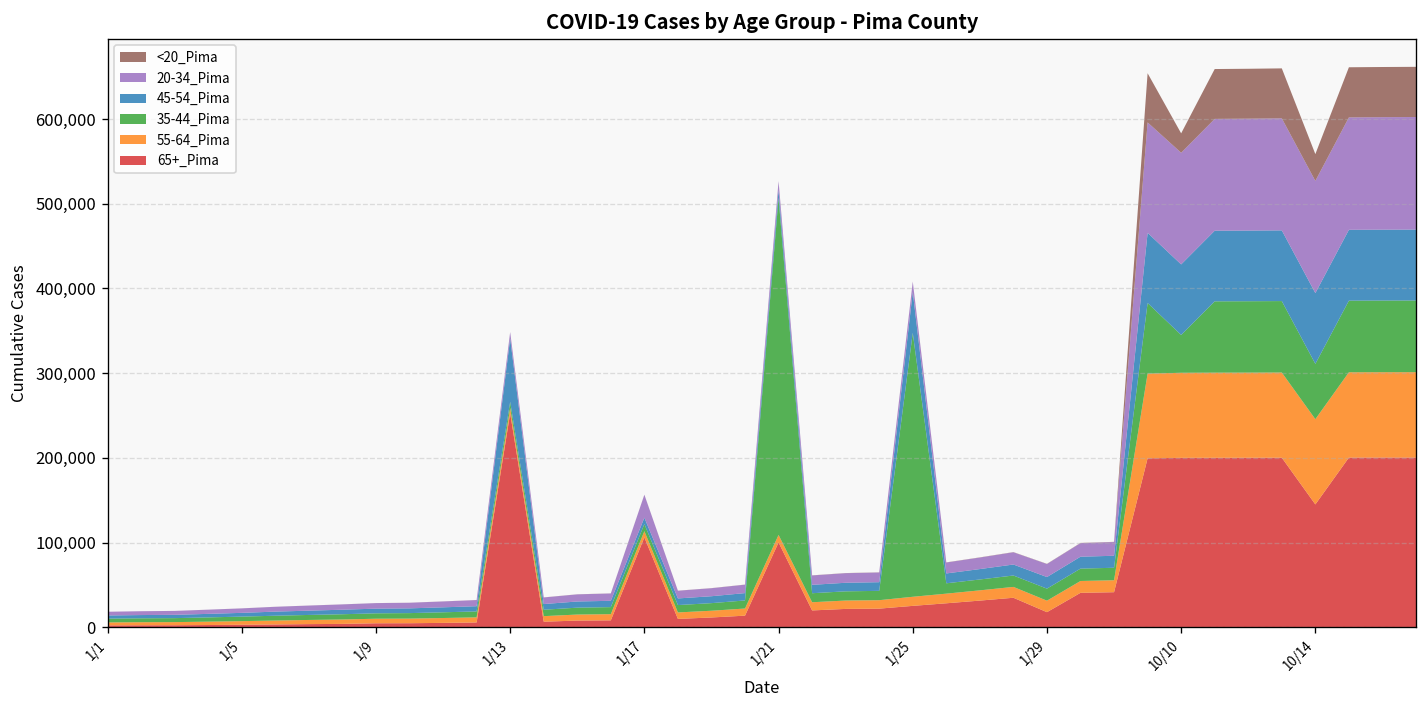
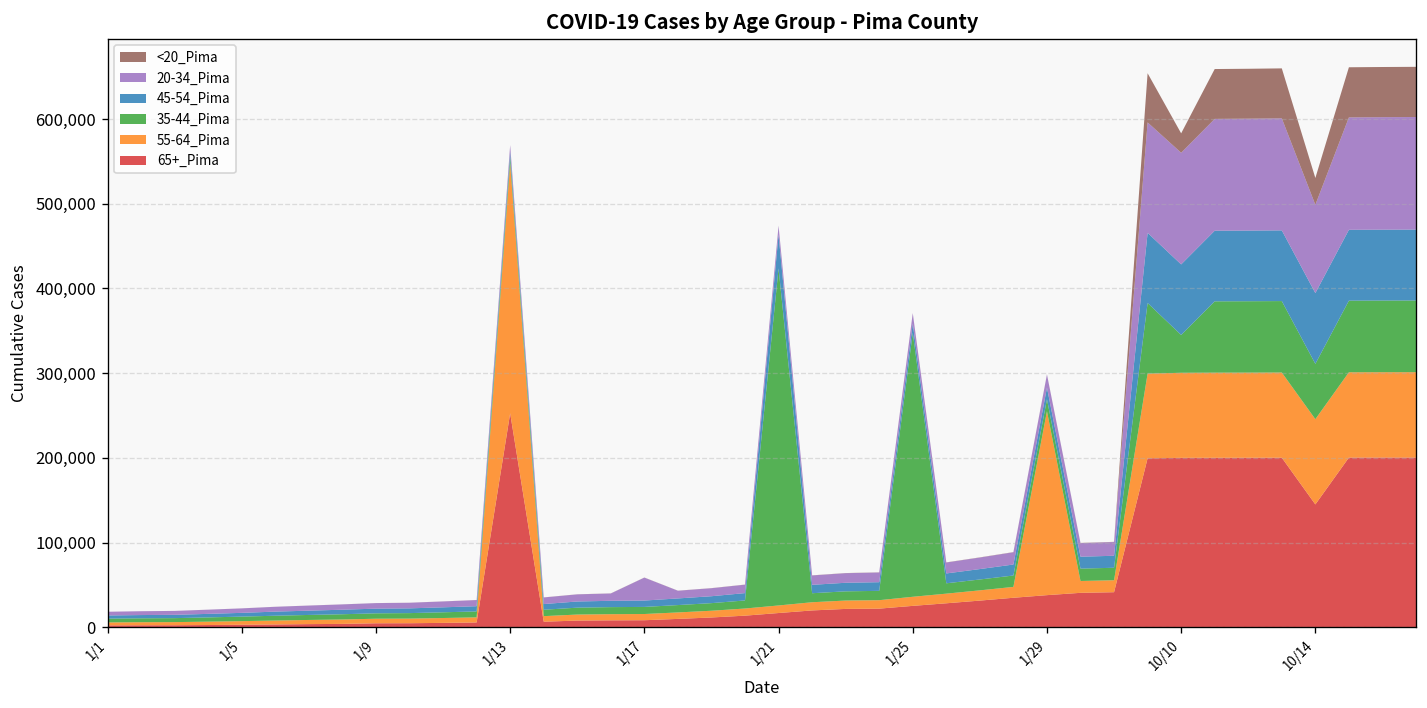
  {
    "65+_Pima": {
      "1/9": "0",
      "1/13": "250,000",
-     "1/17": "110,000",
-     "1/21": "100,000",
+     "1/17": "10,000",
+     "1/21": "20,000",
      "1/25": "30,000",
-     "1/29": "20,000",
+     "1/29": "40,000",
      "10/10": "200,000",
      "10/14": "150,000"
    },
    "55-64_Pima": {
      "1/5": "0",
      "1/9": "10,000",
-     "1/13": "10,000",
+     "1/13": "300,000",
      "1/17": "10,000",
      "1/21": "10,000",
      "1/25": "10,000",
-     "1/29": "10,000",
+     "1/29": "220,000",
      "10/10": "100,000",
      "10/14": "100,000"
    },
    "35-44_Pima": {
      "1/1": "0",
      "1/5": "10,000",
      "1/9": "10,000",
      "1/13": "10,000",
      "1/17": "10,000",
      "1/21": "400,000",
      "1/25": "310,000",
      "1/29": "10,000",
      "10/10": "40,000",
      "10/14": "70,000"
    },
    "45-54_Pima": {
      "1/1": "0",
      "1/5": "0",
      "1/9": "10,000",
-     "1/13": "70,000",
+     "1/13": "10,000",
      "1/17": "10,000",
-     "1/21": "10,000",
-     "1/25": "50,000",
+     "1/21": "40,000",
+     "1/25": "10,000",
      "1/29": "10,000",
      "10/10": "80,000",
      "10/14": "80,000"
    },
    "20-34_Pima": {
      "10/10": "130,000",
-     "10/14": "130,000"
+     "10/14": "100,000"
    },
    "<20_Pima": {
      "10/10": "20,000",
      "10/14": "30,000"
    }
  }
